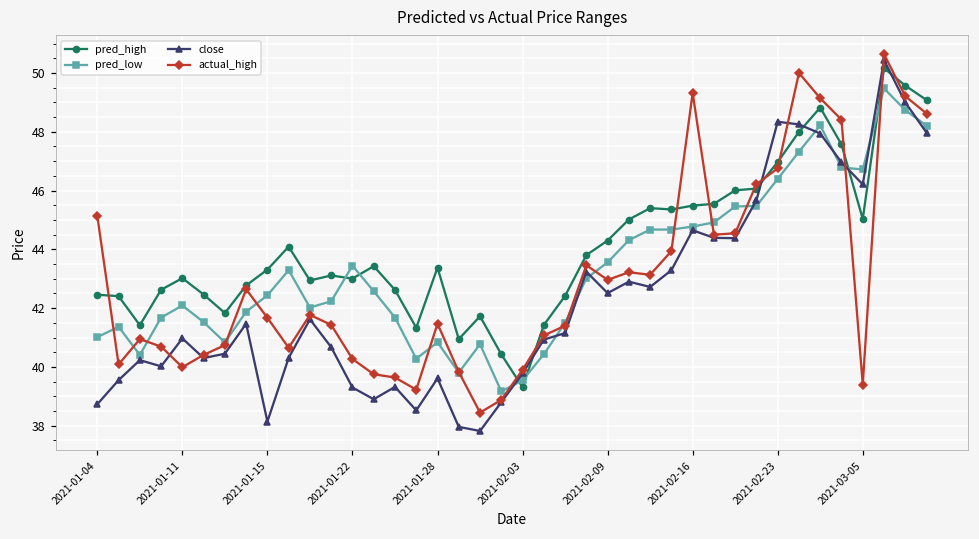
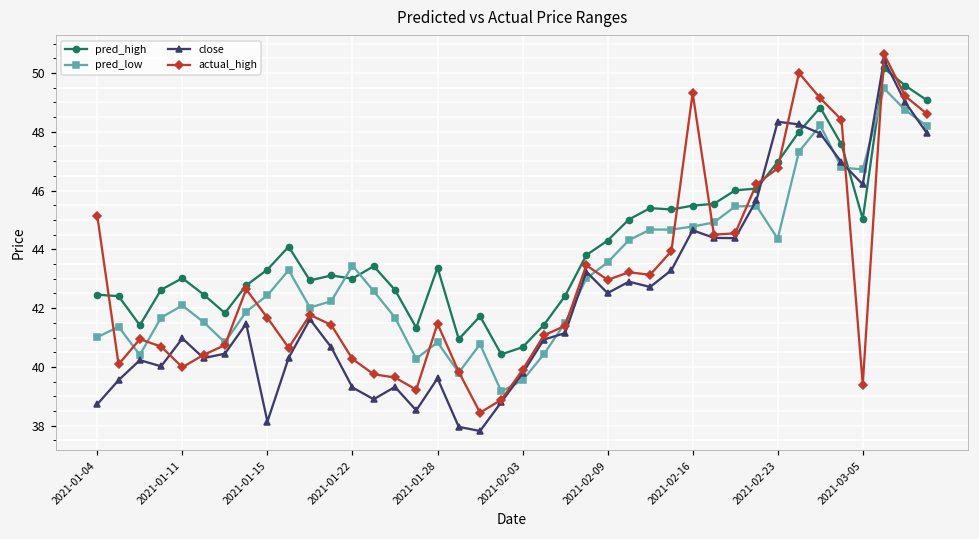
  {
    "pred_high": {
      "2021-01-04": 42.5,
      "2021-01-11": 43.0,
      "2021-01-15": 43.3,
      "2021-01-22": 43.0,
      "2021-01-28": 43.4,
-     "2021-02-03": 39.3,
+     "2021-02-03": 40.7,
      "2021-02-09": 44.3,
      "2021-02-16": 45.5,
      "2021-02-23": 47.0,
      "2021-03-05": 45.0
    },
    "pred_low": {
      "2021-01-04": 41.0,
      "2021-01-11": 42.1,
      "2021-01-15": 42.4,
      "2021-01-22": 43.4,
      "2021-01-28": 40.8,
      "2021-02-03": 39.5,
      "2021-02-09": 43.6,
      "2021-02-16": 44.8,
-     "2021-02-23": 46.4,
+     "2021-02-23": 44.4,
      "2021-03-05": 46.7
    },
    "close": {
      "2021-01-04": 38.7,
      "2021-01-11": 41.0,
      "2021-01-15": 38.1,
      "2021-01-22": 39.3,
      "2021-01-28": 39.6,
      "2021-02-03": 39.8,
      "2021-02-09": 42.5,
      "2021-02-16": 44.7,
      "2021-02-23": 48.3,
      "2021-03-05": 46.2
    },
    "actual_high": {
      "2021-01-04": 45.1,
      "2021-01-11": 40.0,
      "2021-01-15": 41.7,
      "2021-01-22": 40.3,
      "2021-01-28": 41.5,
      "2021-02-03": 39.9,
      "2021-02-09": 43.0,
      "2021-02-16": 49.3,
      "2021-02-23": 46.8,
      "2021-03-05": 39.4
    }
  }
